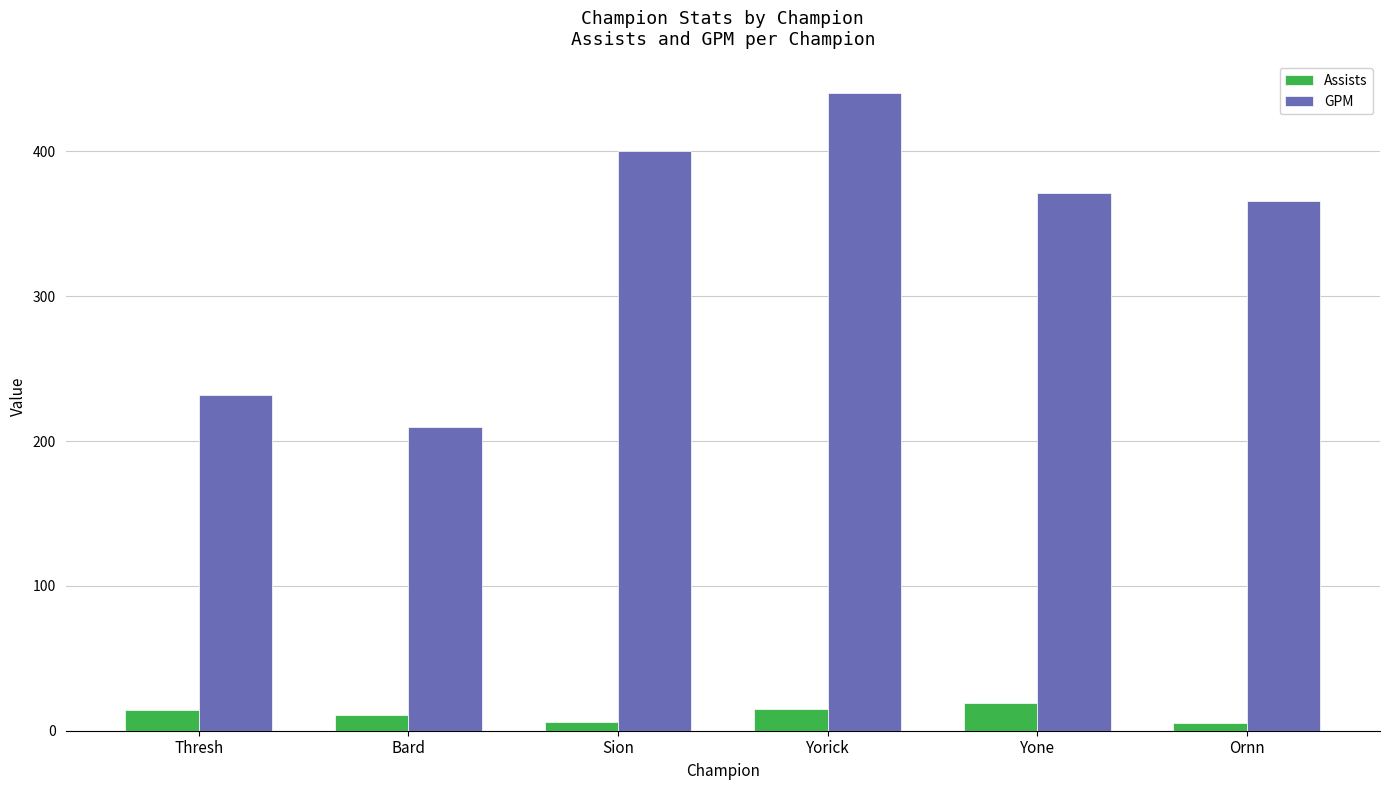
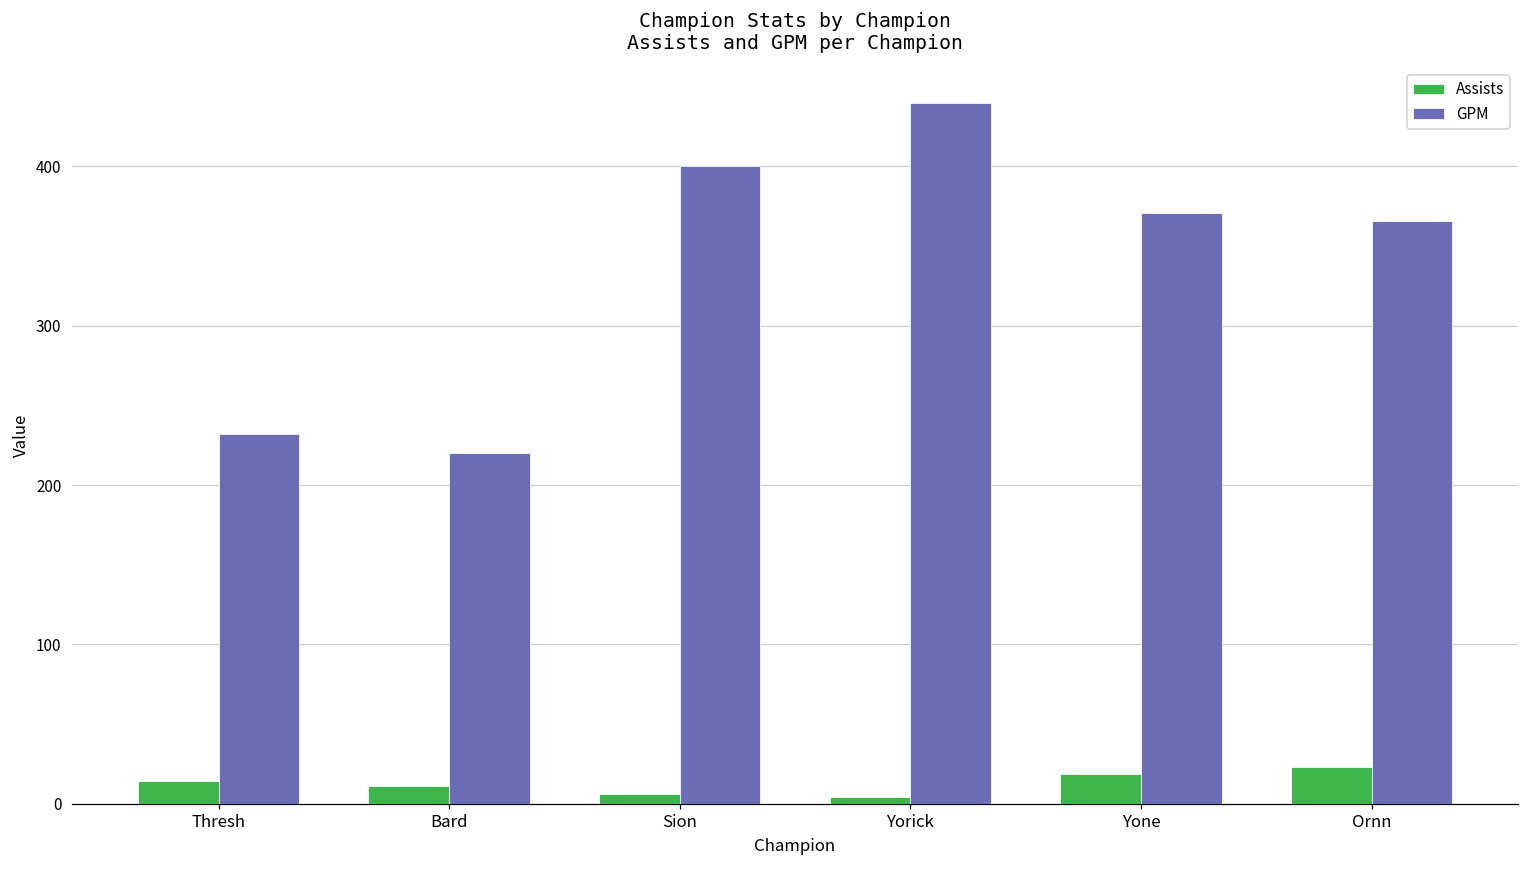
  {
    "Assists": {
      "Thresh": 14,
      "Bard": 11,
      "Sion": 6,
-     "Yorick": 15,
+     "Yorick": 4,
      "Yone": 19,
-     "Ornn": 5
+     "Ornn": 23
    },
    "GPM": {
      "Thresh": 232,
-     "Bard": 210,
+     "Bard": 220,
      "Sion": 400,
      "Yorick": 440,
      "Yone": 371,
      "Ornn": 366
    }
  }
